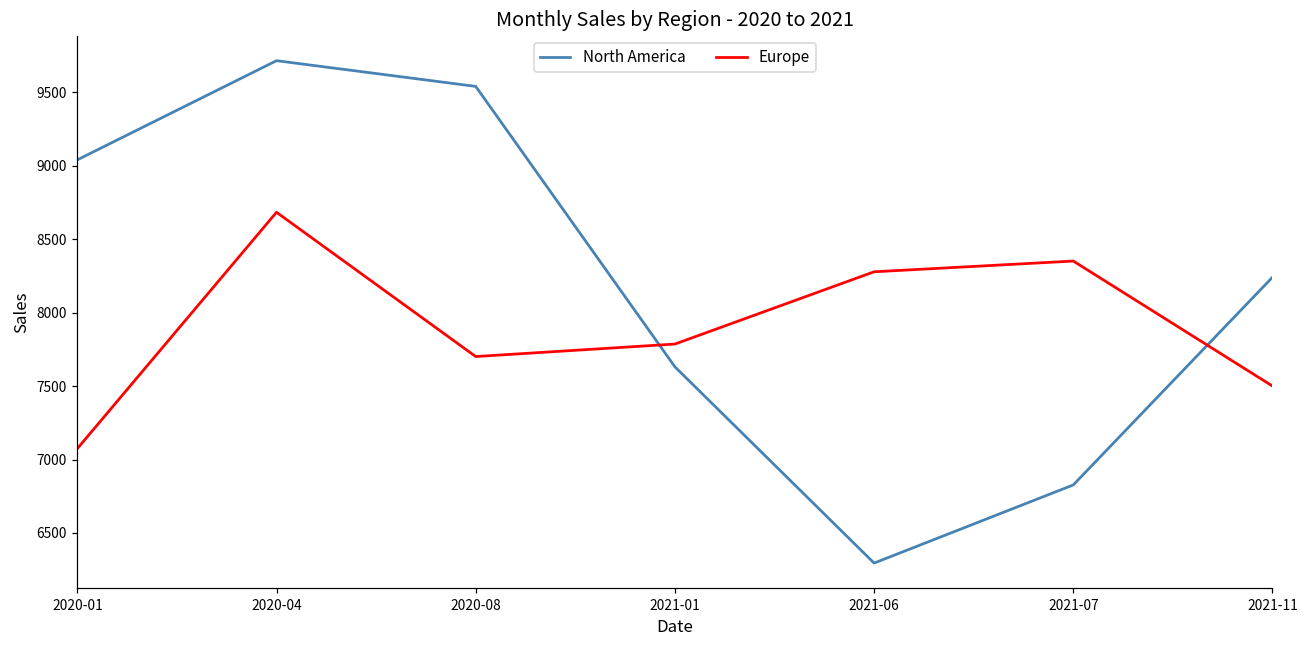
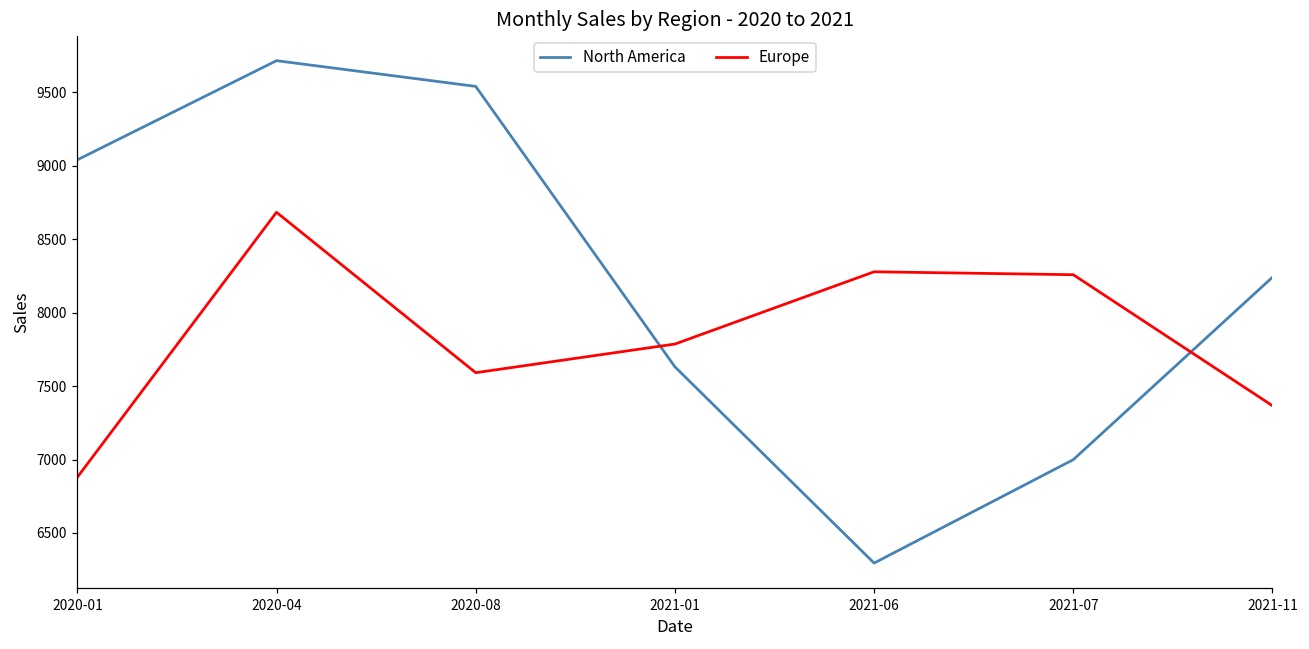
  {
    "North America": {
      "2020-01": 9040,
      "2020-04": 9720,
      "2020-08": 9540,
      "2021-01": 7630,
      "2021-06": 6300,
-     "2021-07": 6830,
+     "2021-07": 7000,
      "2021-11": 8240
    },
    "Europe": {
-     "2020-01": 7070,
+     "2020-01": 6880,
      "2020-04": 8680,
-     "2020-08": 7700,
+     "2020-08": 7590,
      "2021-01": 7790,
      "2021-06": 8280,
-     "2021-07": 8350,
-     "2021-11": 7500
+     "2021-07": 8260,
+     "2021-11": 7370
    }
  }
